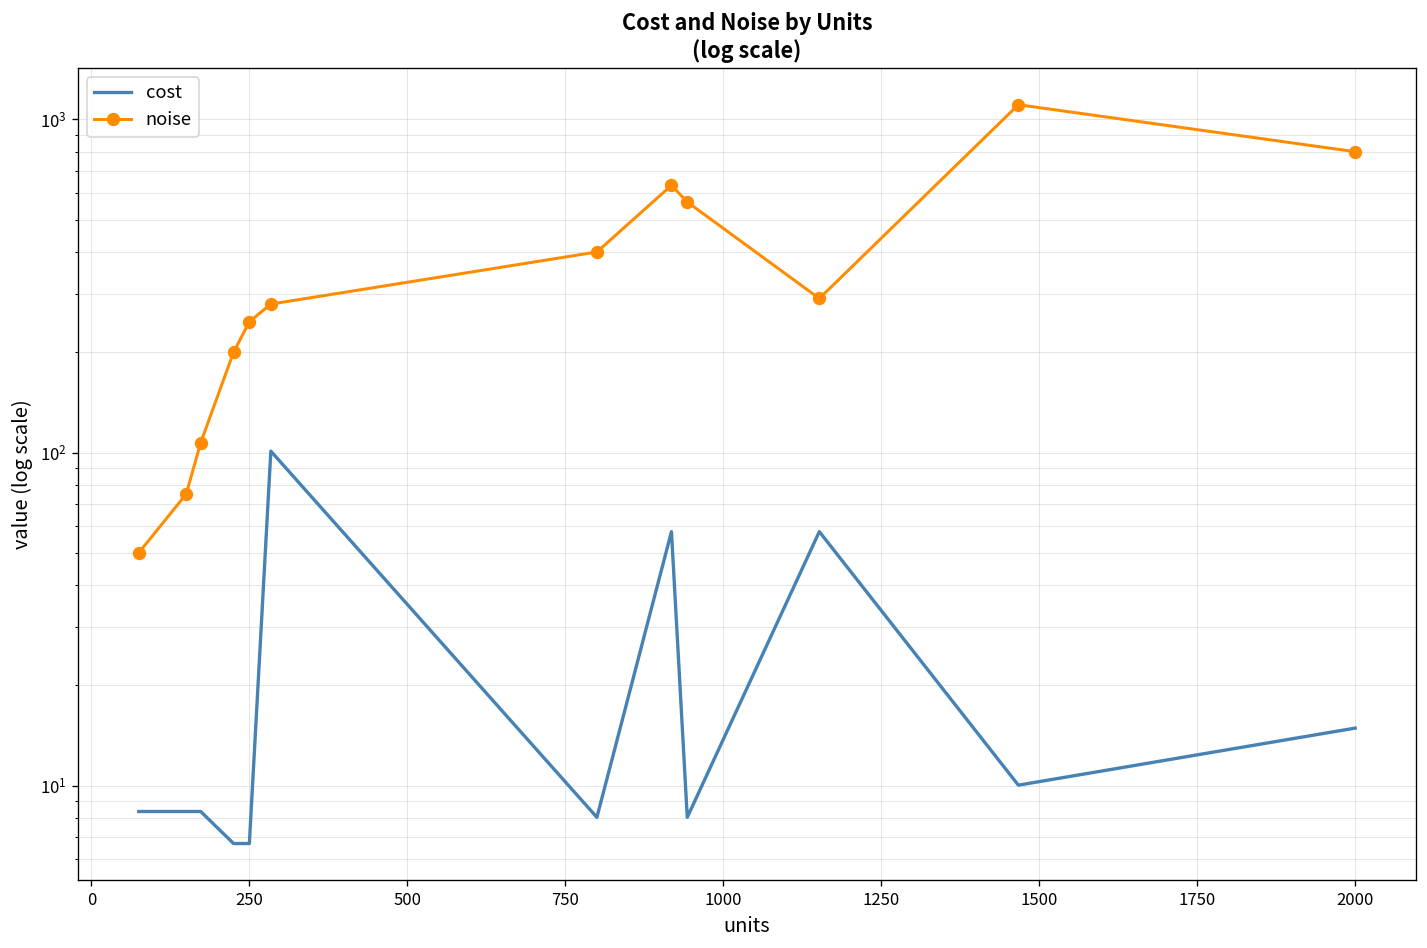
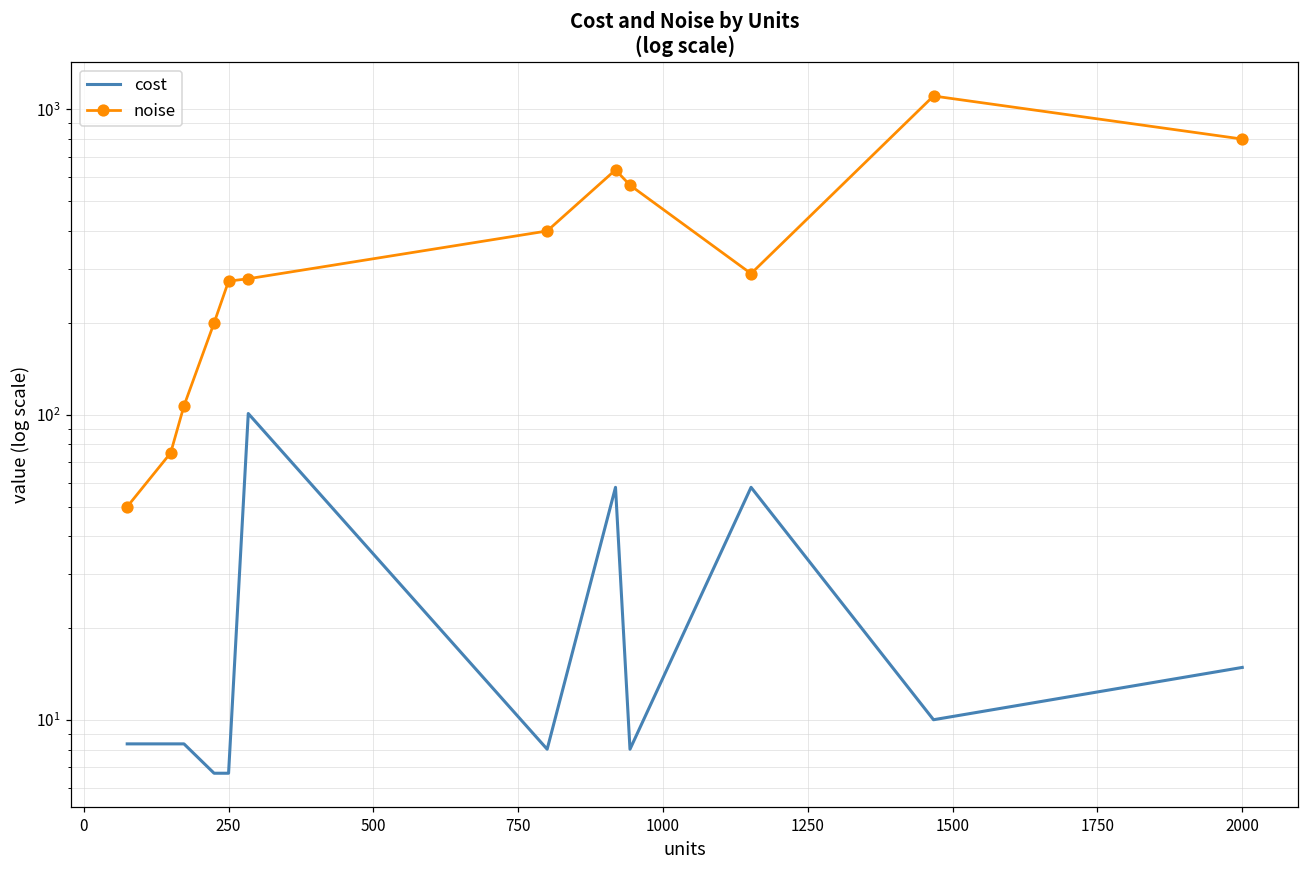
  {
    "cost": {
      "250": 6.7,
      "2000": 15
    },
    "noise": {
-     "250": 250,
+     "250": 270,
      "2000": 800
    }
  }
